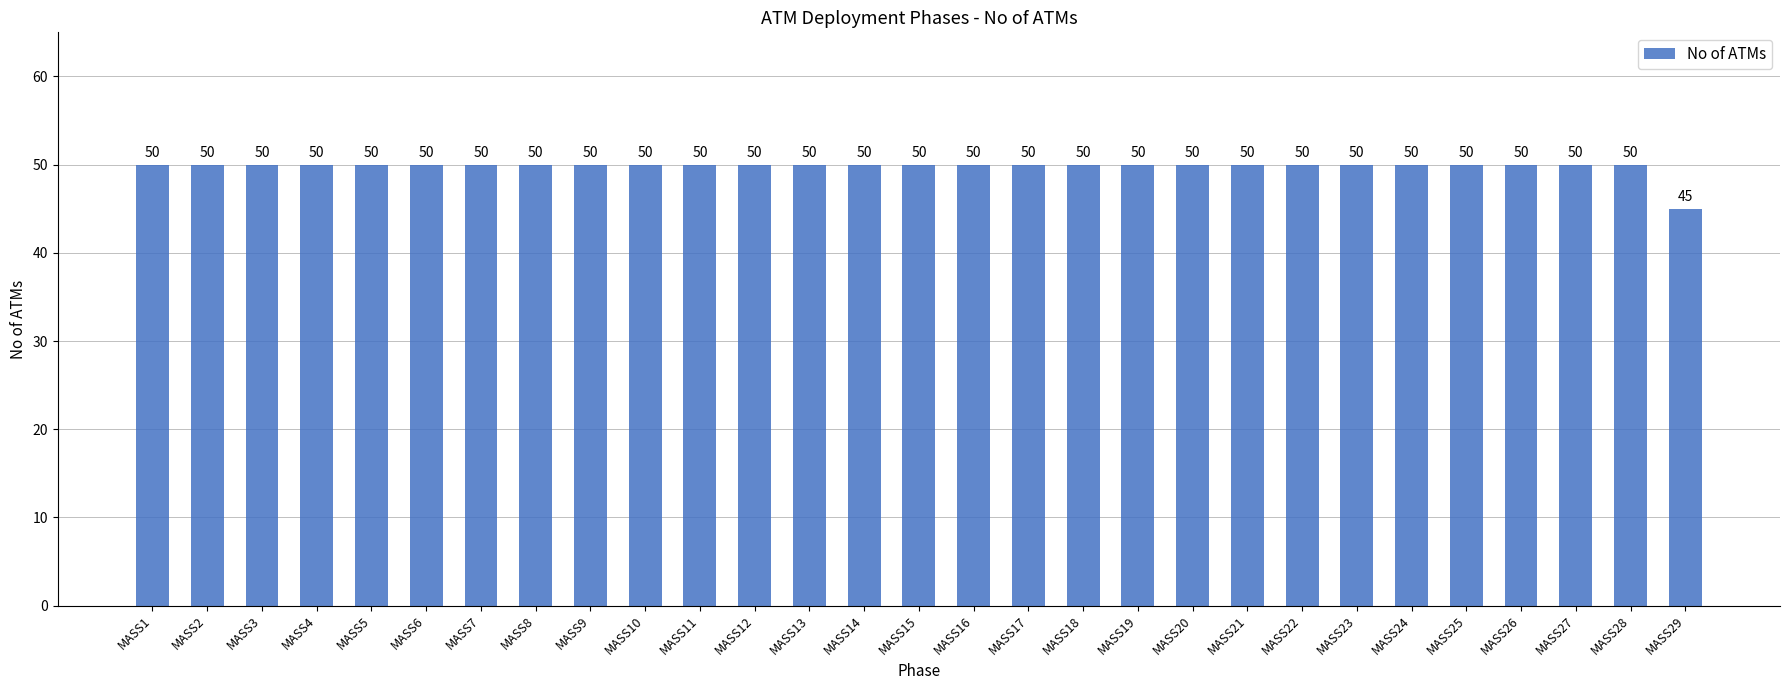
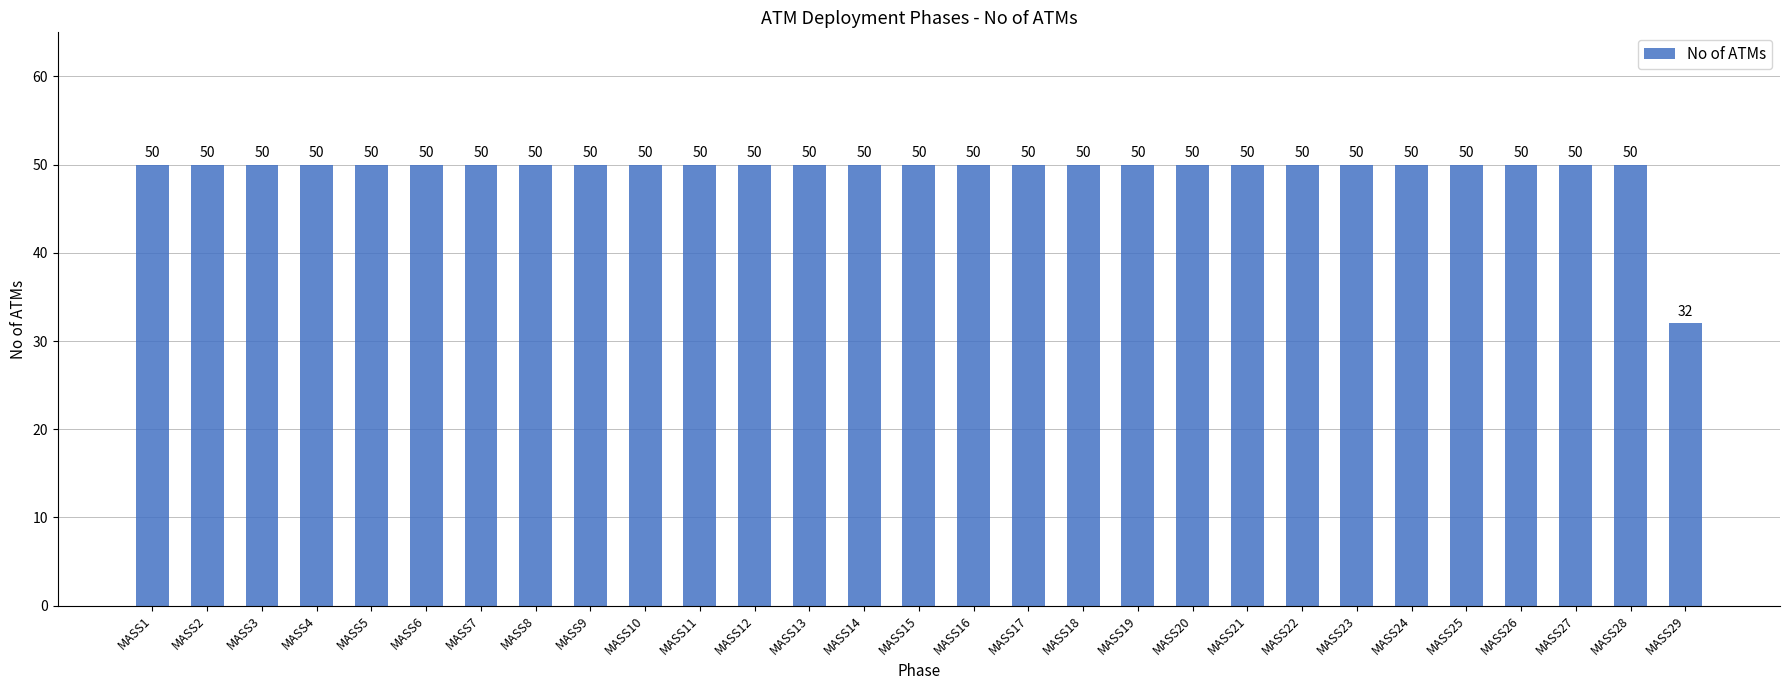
  {
    "MASS1": 50,
    "MASS2": 50,
    "MASS3": 50,
    "MASS4": 50,
    "MASS5": 50,
    "MASS6": 50,
    "MASS7": 50,
    "MASS8": 50,
    "MASS9": 50,
    "MASS10": 50,
    "MASS11": 50,
    "MASS12": 50,
    "MASS13": 50,
    "MASS14": 50,
    "MASS15": 50,
    "MASS16": 50,
    "MASS17": 50,
    "MASS18": 50,
    "MASS19": 50,
    "MASS20": 50,
    "MASS21": 50,
    "MASS22": 50,
    "MASS23": 50,
    "MASS24": 50,
    "MASS25": 50,
    "MASS26": 50,
    "MASS27": 50,
    "MASS28": 50,
-   "MASS29": 45
+   "MASS29": 32
  }
